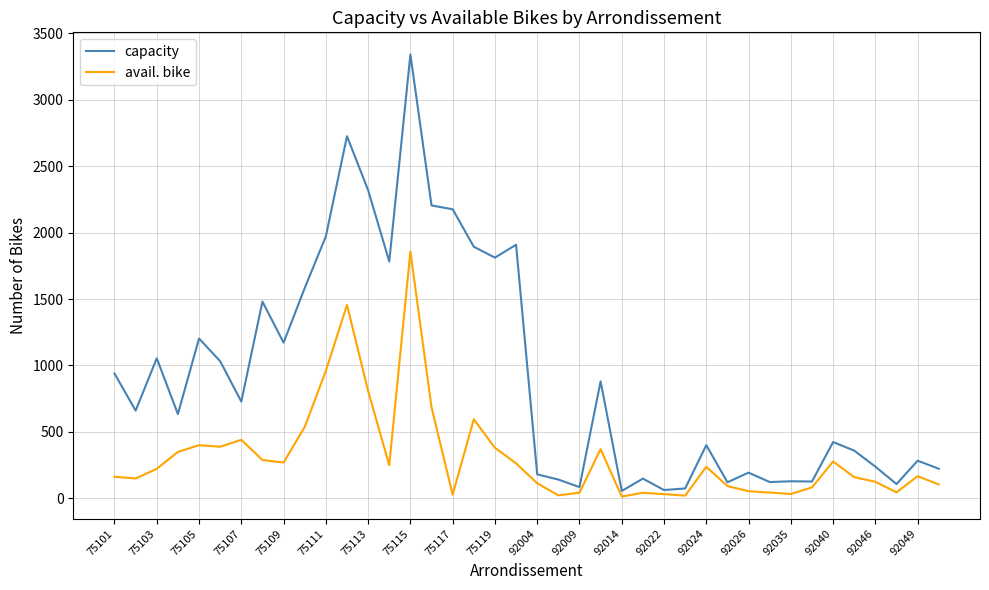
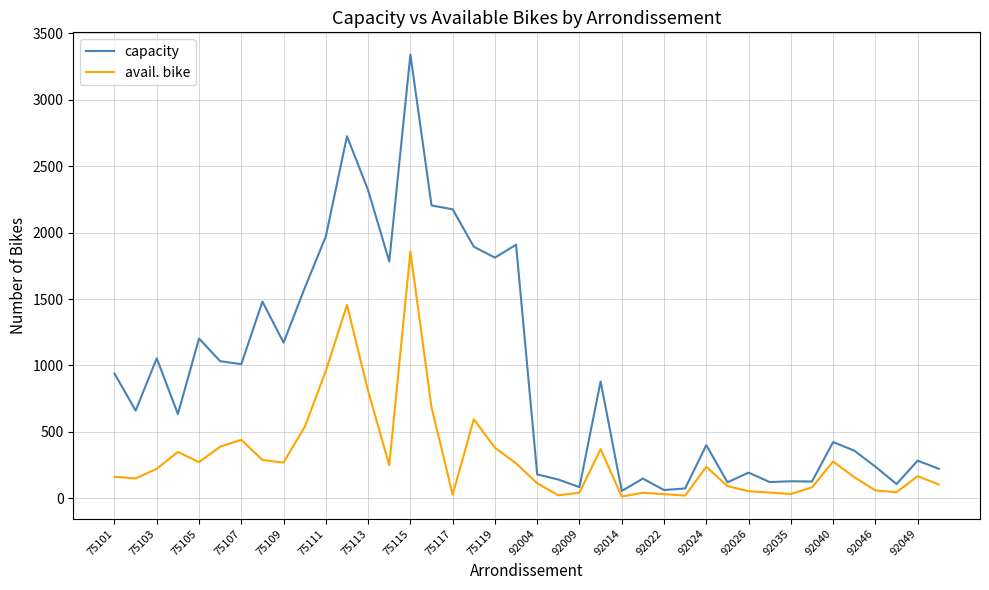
  {
    "capacity": {
      "75101": 940,
      "75103": 1050,
      "75105": 1200,
-     "75107": 730,
+     "75107": 1010,
      "75109": 1170,
      "75111": 1970,
      "75113": 2320,
      "75115": 3340,
      "75117": 2180,
      "75119": 1810,
      "92004": 180,
      "92009": 80,
      "92014": 60,
      "92022": 60,
      "92024": 400,
      "92026": 190,
      "92035": 130,
      "92040": 420,
      "92046": 240,
      "92049": 280
    },
    "avail. bike": {
      "75101": 160,
      "75103": 220,
-     "75105": 400,
+     "75105": 270,
      "75107": 440,
      "75109": 270,
      "75111": 960,
      "75113": 810,
      "75115": 1860,
      "75117": 30,
      "75119": 380,
      "92004": 110,
      "92009": 40,
      "92014": 10,
      "92022": 30,
      "92024": 240,
      "92026": 50,
      "92035": 30,
      "92040": 280,
-     "92046": 120,
+     "92046": 60,
      "92049": 170
    }
  }
